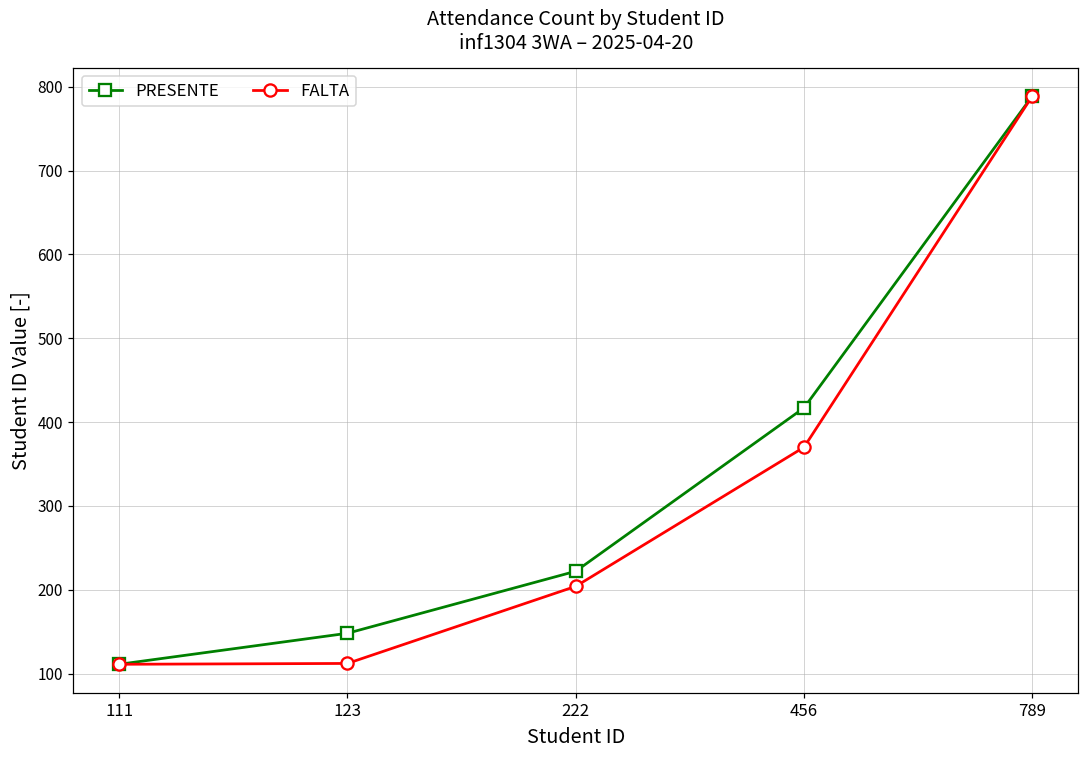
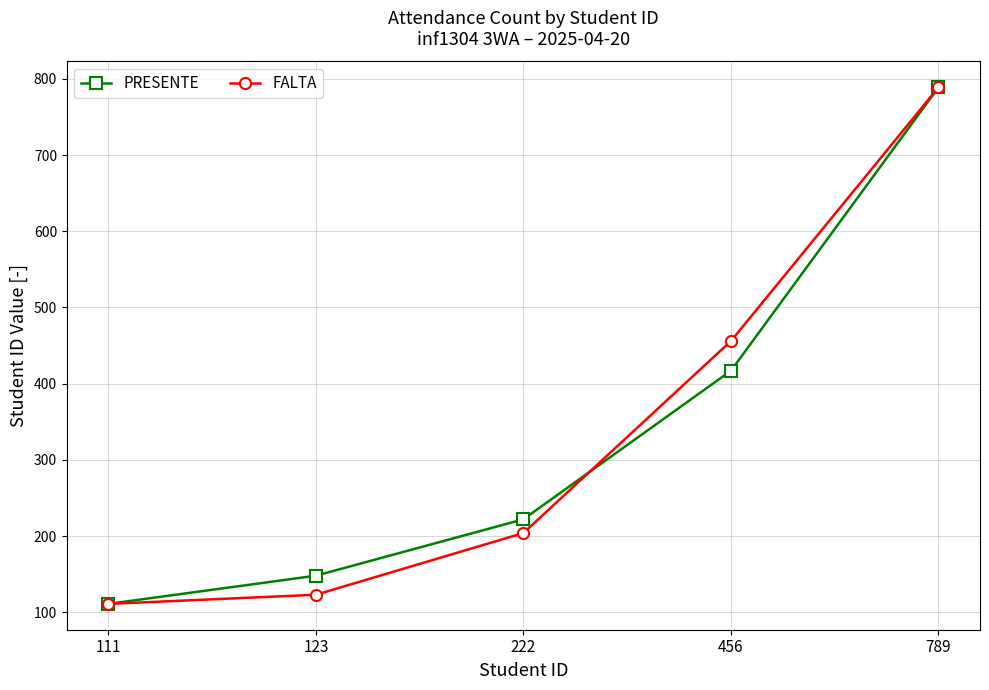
  {
    "PRESENTE": {
      "123": 150,
      "222": 220,
      "456": 420
    },
    "FALTA": {
-     "123": 110,
+     "123": 120,
      "222": 200,
-     "456": 370
+     "456": 460
    }
  }
